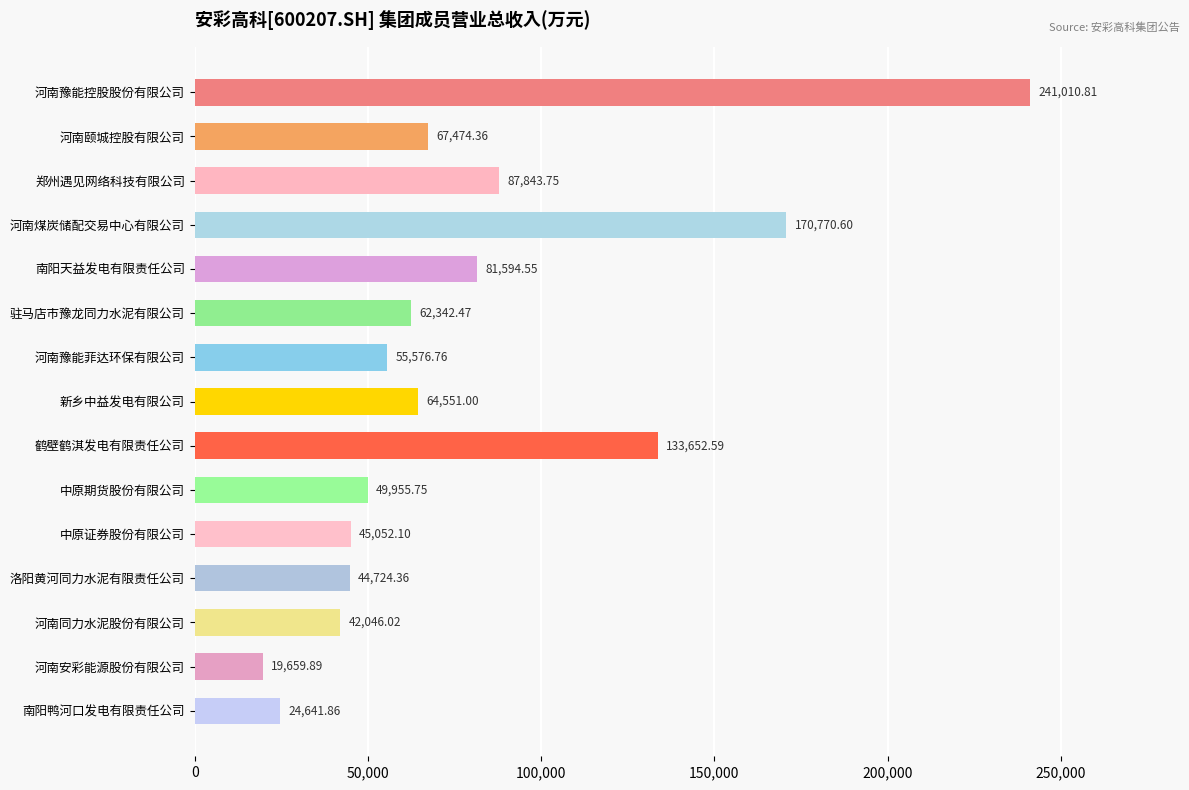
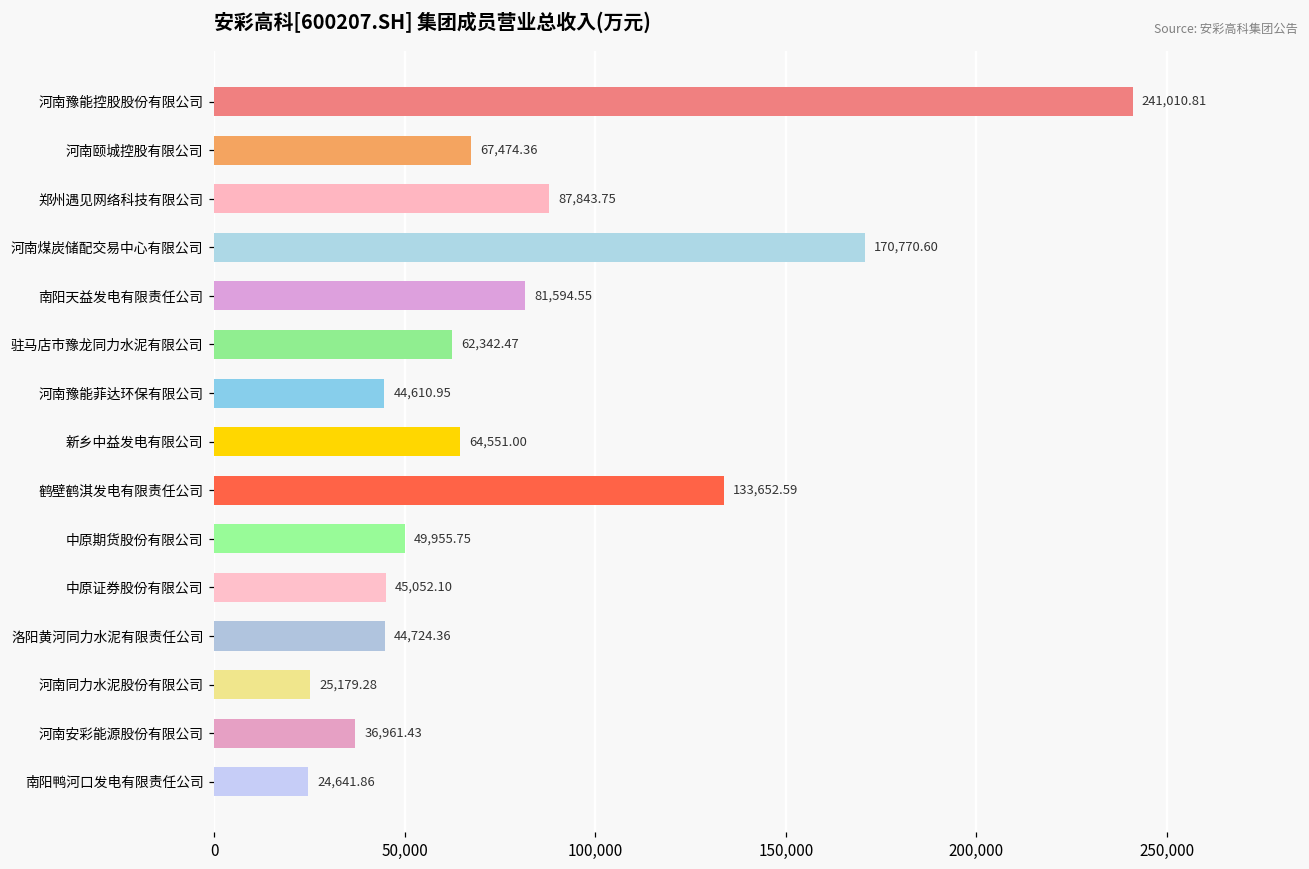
  {
    "河南豫能控股股份有限公司": "241,010.81",
    "河南颐城控股有限公司": "67,474.36",
    "郑州遇见网络科技有限公司": "87,843.75",
    "河南煤炭储配交易中心有限公司": "170,770.60",
    "南阳天益发电有限责任公司": "81,594.55",
    "驻马店市豫龙同力水泥有限公司": "62,342.47",
-   "河南豫能菲达环保有限公司": "55,576.76",
+   "河南豫能菲达环保有限公司": "44,610.95",
    "新乡中益发电有限公司": "64,551.00",
    "鹤壁鹤淇发电有限责任公司": "133,652.59",
    "中原期货股份有限公司": "49,955.75",
    "中原证券股份有限公司": "45,052.10",
    "洛阳黄河同力水泥有限责任公司": "44,724.36",
-   "河南同力水泥股份有限公司": "42,046.02",
-   "河南安彩能源股份有限公司": "19,659.89",
+   "河南同力水泥股份有限公司": "25,179.28",
+   "河南安彩能源股份有限公司": "36,961.43",
    "南阳鸭河口发电有限责任公司": "24,641.86"
  }
